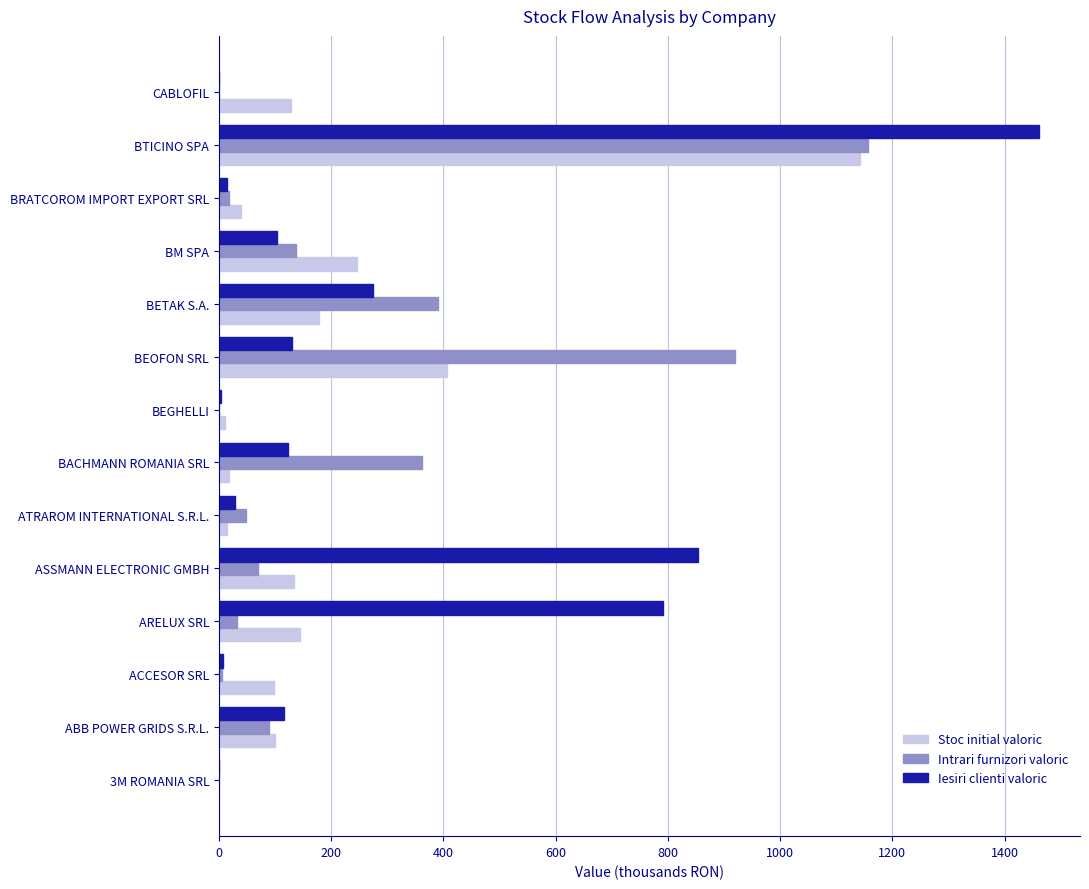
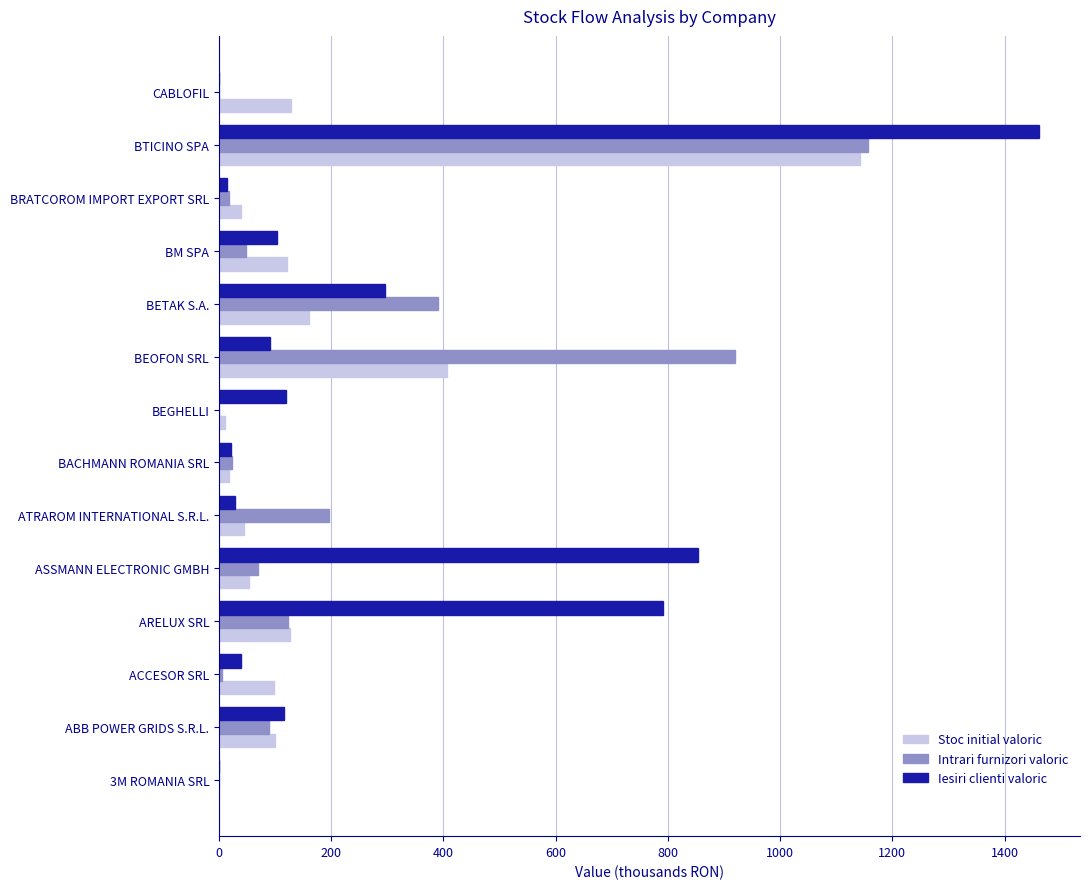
  {
    "Stoc initial valoric": {
      "CABLOFIL": 130,
      "BTICINO SPA": 1140,
      "BRATCOROM IMPORT EXPORT SRL": 40,
-     "BM SPA": 250,
-     "BETAK S.A.": 180,
+     "BM SPA": 120,
+     "BETAK S.A.": 160,
      "BEOFON SRL": 410,
      "BEGHELLI": 10,
      "BACHMANN ROMANIA SRL": 20,
-     "ATRAROM INTERNATIONAL S.R.L.": 10,
-     "ASSMANN ELECTRONIC GMBH": 130,
-     "ARELUX SRL": 140,
+     "ATRAROM INTERNATIONAL S.R.L.": 40,
+     "ASSMANN ELECTRONIC GMBH": 50,
+     "ARELUX SRL": 130,
      "ACCESOR SRL": 100,
      "ABB POWER GRIDS S.R.L.": 100
    },
    "Intrari furnizori valoric": {
      "CABLOFIL": 0,
      "BTICINO SPA": 1160,
      "BRATCOROM IMPORT EXPORT SRL": 20,
-     "BM SPA": 140,
+     "BM SPA": 50,
      "BETAK S.A.": 390,
      "BEOFON SRL": 920,
-     "BACHMANN ROMANIA SRL": 360,
-     "ATRAROM INTERNATIONAL S.R.L.": 50,
+     "BACHMANN ROMANIA SRL": 20,
+     "ATRAROM INTERNATIONAL S.R.L.": 200,
      "ASSMANN ELECTRONIC GMBH": 70,
-     "ARELUX SRL": 30,
+     "ARELUX SRL": 120,
      "ACCESOR SRL": 0,
      "ABB POWER GRIDS S.R.L.": 90,
      "3M ROMANIA SRL": 0
    },
    "Iesiri clienti valoric": {
      "BTICINO SPA": 1460,
      "BRATCOROM IMPORT EXPORT SRL": 10,
      "BM SPA": 100,
-     "BETAK S.A.": 270,
-     "BEOFON SRL": 130,
-     "BEGHELLI": 0,
-     "BACHMANN ROMANIA SRL": 120,
+     "BETAK S.A.": 300,
+     "BEOFON SRL": 90,
+     "BEGHELLI": 120,
+     "BACHMANN ROMANIA SRL": 20,
      "ATRAROM INTERNATIONAL S.R.L.": 30,
      "ASSMANN ELECTRONIC GMBH": 850,
      "ARELUX SRL": 790,
-     "ACCESOR SRL": 10,
+     "ACCESOR SRL": 40,
      "ABB POWER GRIDS S.R.L.": 120
    }
  }
